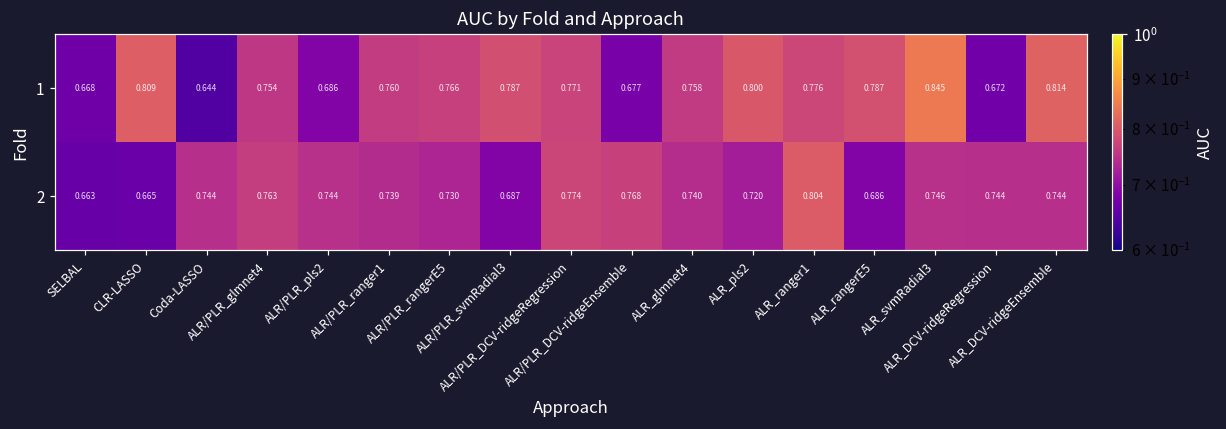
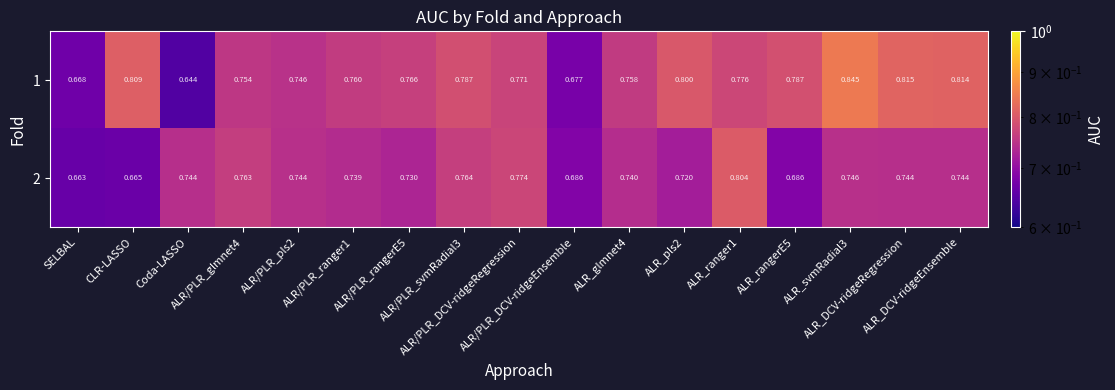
  {
    "1": {
      "SELBAL": 0.668,
      "CLR-LASSO": 0.809,
      "Coda-LASSO": 0.644,
      "ALR/PLR_glmnet4": 0.754,
-     "ALR/PLR_pls2": 0.686,
+     "ALR/PLR_pls2": 0.746,
      "ALR/PLR_ranger1": 0.760,
      "ALR/PLR_rangerE5": 0.766,
      "ALR/PLR_svmRadial3": 0.787,
      "ALR/PLR_DCV-ridgeRegression": 0.771,
      "ALR/PLR_DCV-ridgeEnsemble": 0.677,
      "ALR_glmnet4": 0.758,
      "ALR_pls2": 0.800,
      "ALR_ranger1": 0.776,
      "ALR_rangerE5": 0.787,
      "ALR_svmRadial3": 0.845,
-     "ALR_DCV-ridgeRegression": 0.672,
+     "ALR_DCV-ridgeRegression": 0.815,
      "ALR_DCV-ridgeEnsemble": 0.814
    },
    "2": {
      "SELBAL": 0.663,
      "CLR-LASSO": 0.665,
      "Coda-LASSO": 0.744,
      "ALR/PLR_glmnet4": 0.763,
      "ALR/PLR_pls2": 0.744,
      "ALR/PLR_ranger1": 0.739,
      "ALR/PLR_rangerE5": 0.730,
-     "ALR/PLR_svmRadial3": 0.687,
+     "ALR/PLR_svmRadial3": 0.764,
      "ALR/PLR_DCV-ridgeRegression": 0.774,
-     "ALR/PLR_DCV-ridgeEnsemble": 0.768,
+     "ALR/PLR_DCV-ridgeEnsemble": 0.686,
      "ALR_glmnet4": 0.740,
      "ALR_pls2": 0.720,
      "ALR_ranger1": 0.804,
      "ALR_rangerE5": 0.686,
      "ALR_svmRadial3": 0.746,
      "ALR_DCV-ridgeRegression": 0.744,
      "ALR_DCV-ridgeEnsemble": 0.744
    }
  }
